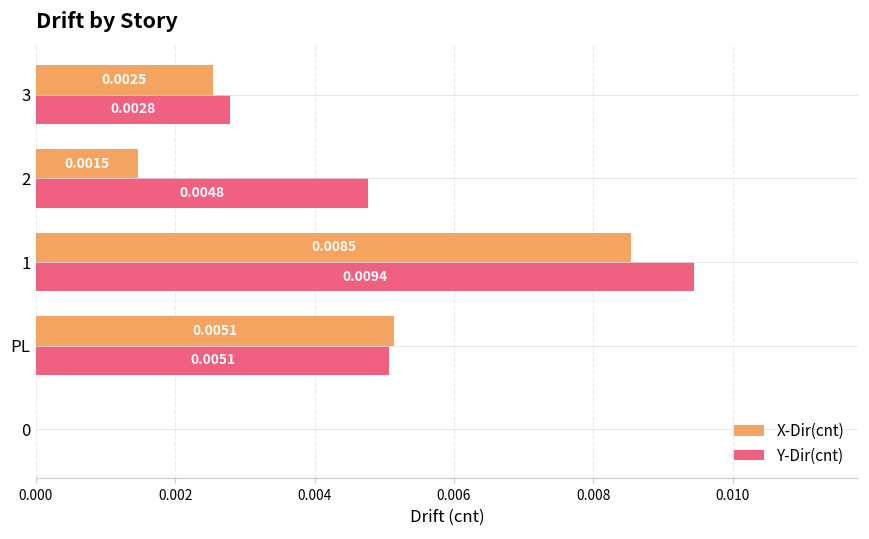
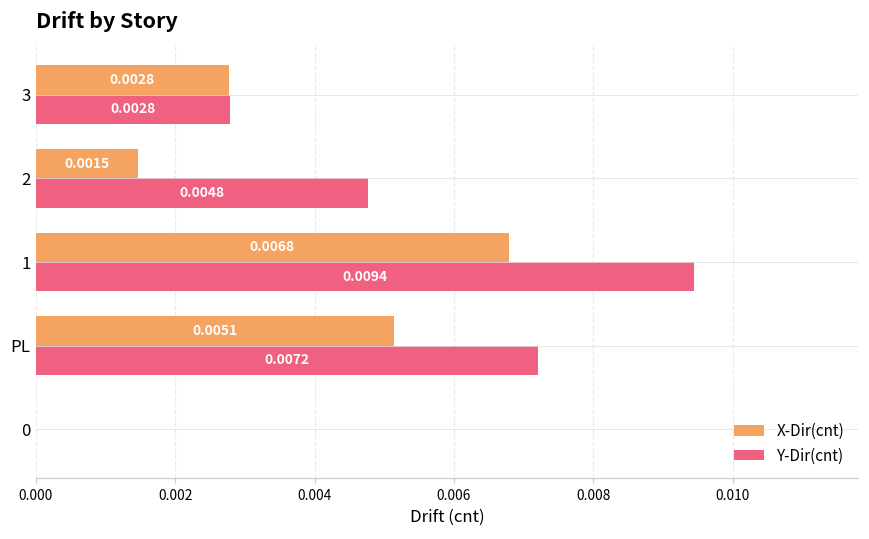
  {
    "X-Dir(cnt)": {
-     "3": 0.0025,
+     "3": 0.0028,
      "2": 0.0015,
-     "1": 0.0085,
+     "1": 0.0068,
      "PL": 0.0051
    },
    "Y-Dir(cnt)": {
      "3": 0.0028,
      "2": 0.0048,
      "1": 0.0094,
-     "PL": 0.0051
+     "PL": 0.0072
    }
  }
